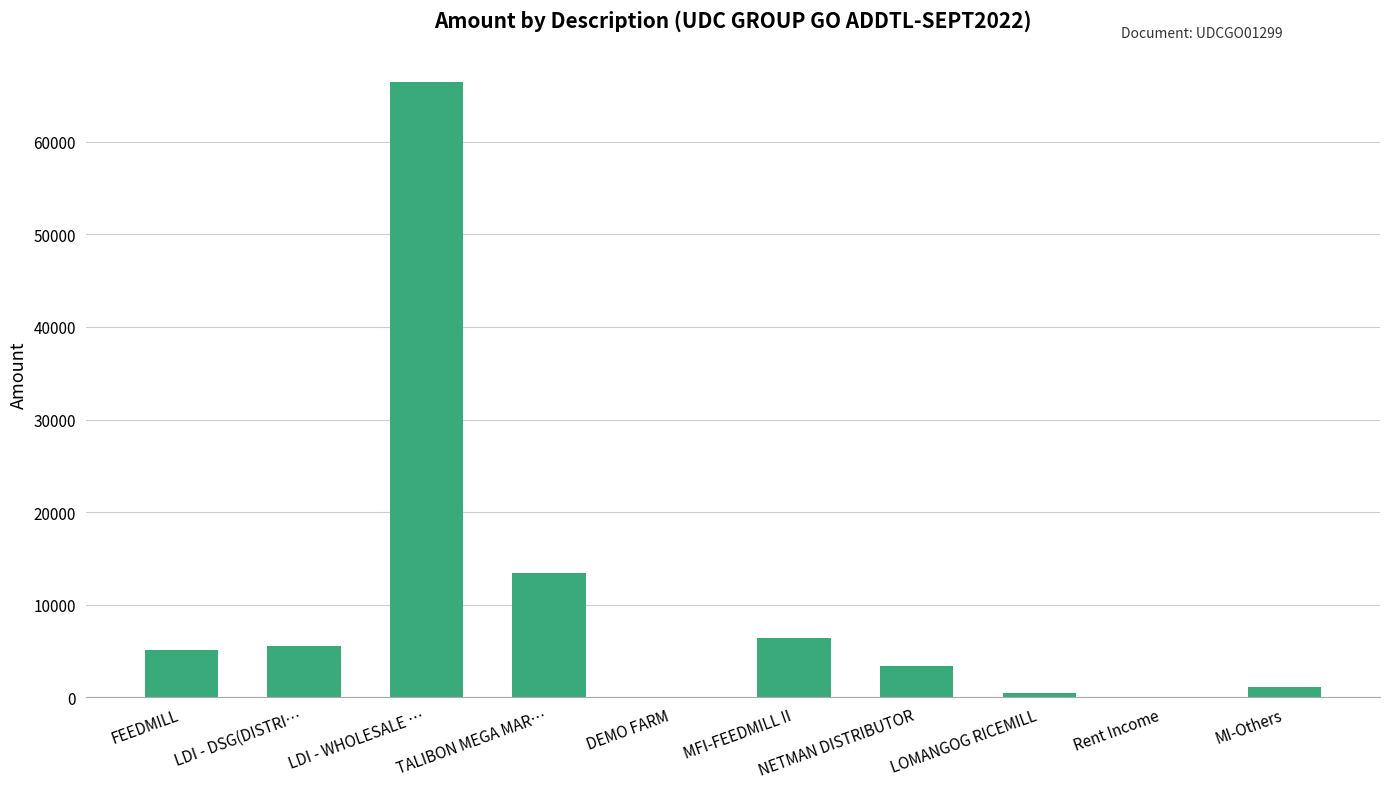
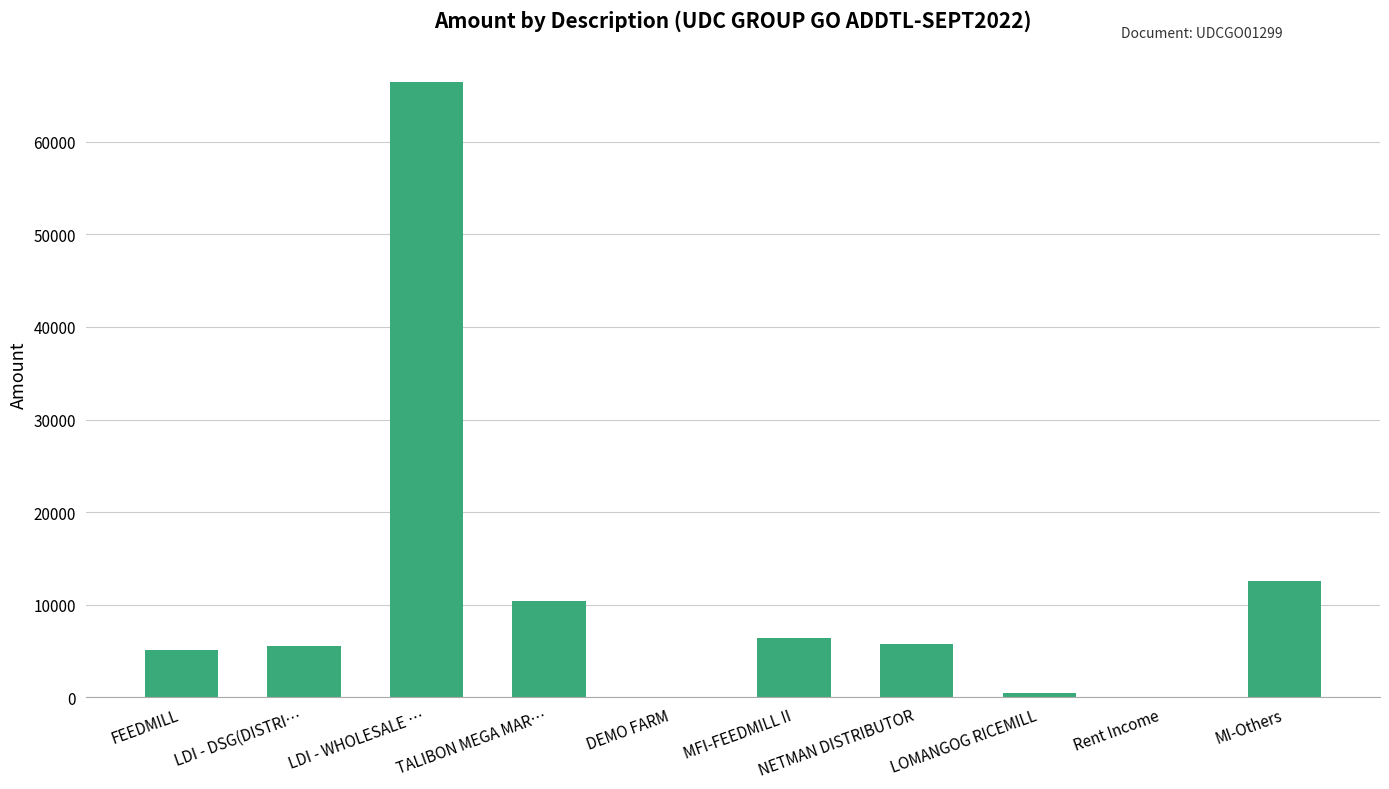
  {
    "FEEDMILL": 5000,
    "LDI - DSG(DISTRI…": 6000,
    "LDI - WHOLESALE …": 66000,
-   "TALIBON MEGA MAR…": 13000,
+   "TALIBON MEGA MAR…": 10000,
    "MFI-FEEDMILL II": 6000,
-   "NETMAN DISTRIBUTOR": 3000,
+   "NETMAN DISTRIBUTOR": 6000,
    "LOMANGOG RICEMILL": 0,
-   "MI-Others": 1000
+   "MI-Others": 13000
  }
